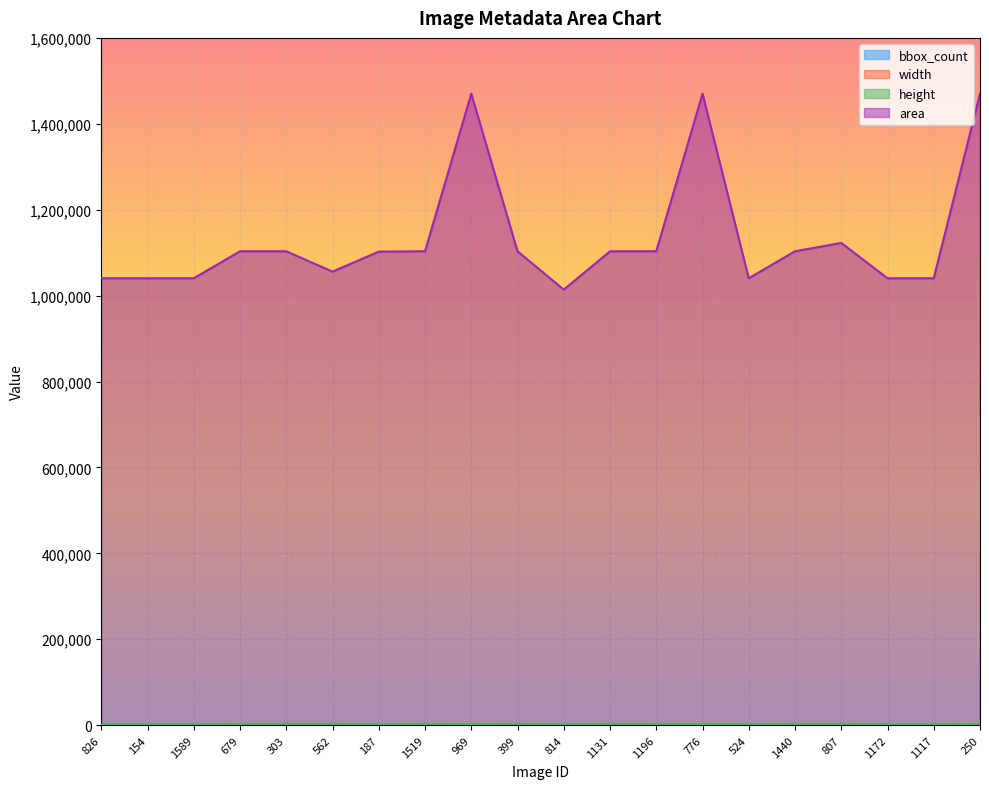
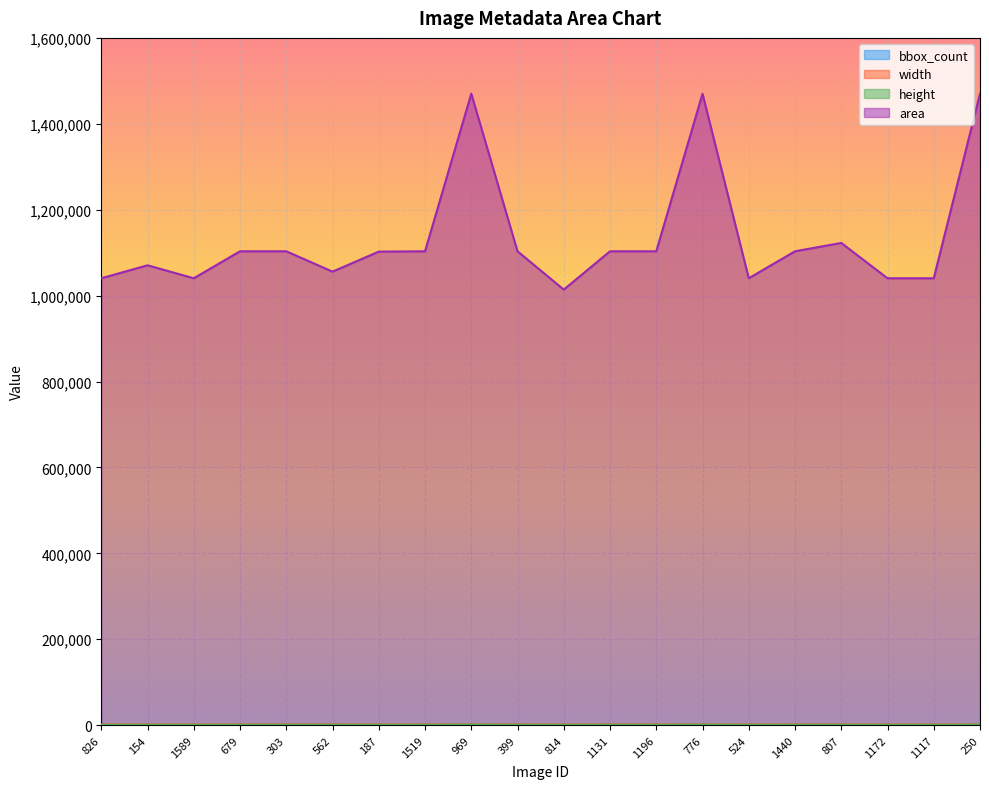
  {
    "height": {
      "826": "0",
      "154": "0",
      "1589": "0",
      "679": "0",
      "303": "0",
      "562": "0",
      "187": "0",
      "1519": "0",
      "969": "0",
      "399": "0",
      "814": "0",
      "1131": "0",
      "1196": "0",
      "776": "0",
      "524": "0",
      "1440": "0",
      "807": "0",
      "1172": "0",
      "1117": "0",
      "250": "0"
    },
    "area": {
      "826": "1,040,000",
-     "154": "1,040,000",
+     "154": "1,070,000",
      "1589": "1,040,000",
      "679": "1,100,000",
      "303": "1,100,000",
      "562": "1,060,000",
      "187": "1,100,000",
      "1519": "1,100,000",
      "969": "1,470,000",
      "399": "1,100,000",
      "814": "1,010,000",
      "1131": "1,100,000",
      "1196": "1,100,000",
      "776": "1,470,000",
      "524": "1,040,000",
      "1440": "1,100,000",
      "807": "1,120,000",
      "1172": "1,040,000",
      "1117": "1,040,000",
      "250": "1,470,000"
    }
  }
